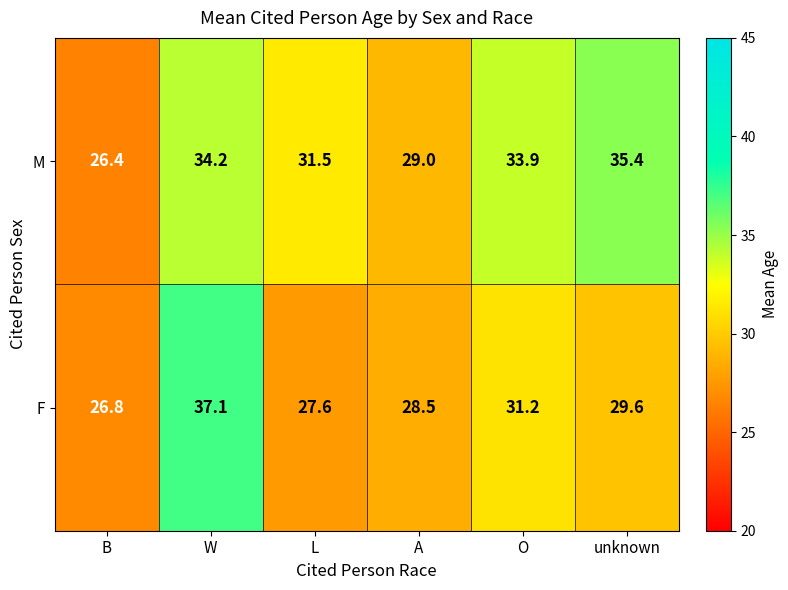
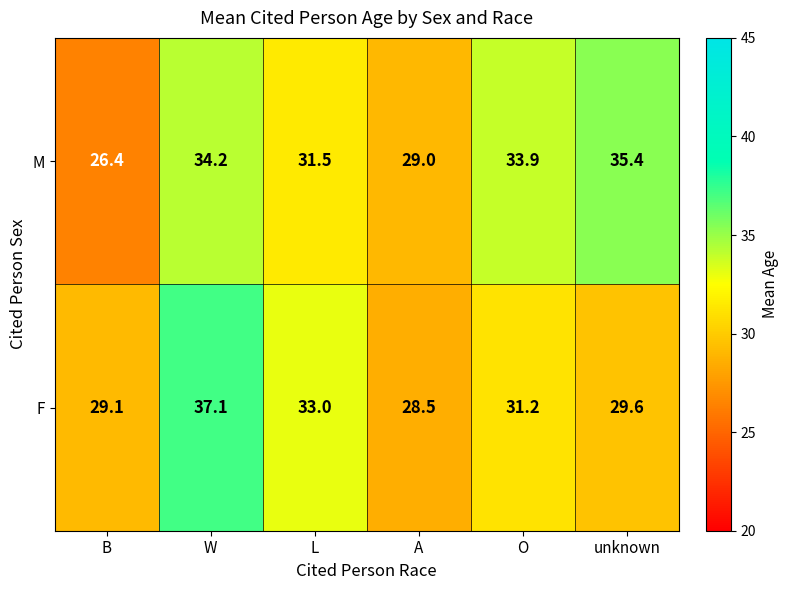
  {
    "M": {
      "B": 26.4,
      "W": 34.2,
      "L": 31.5,
      "A": 29.0,
      "O": 33.9,
      "unknown": 35.4
    },
    "F": {
-     "B": 26.8,
+     "B": 29.1,
      "W": 37.1,
-     "L": 27.6,
+     "L": 33.0,
      "A": 28.5,
      "O": 31.2,
      "unknown": 29.6
    }
  }
